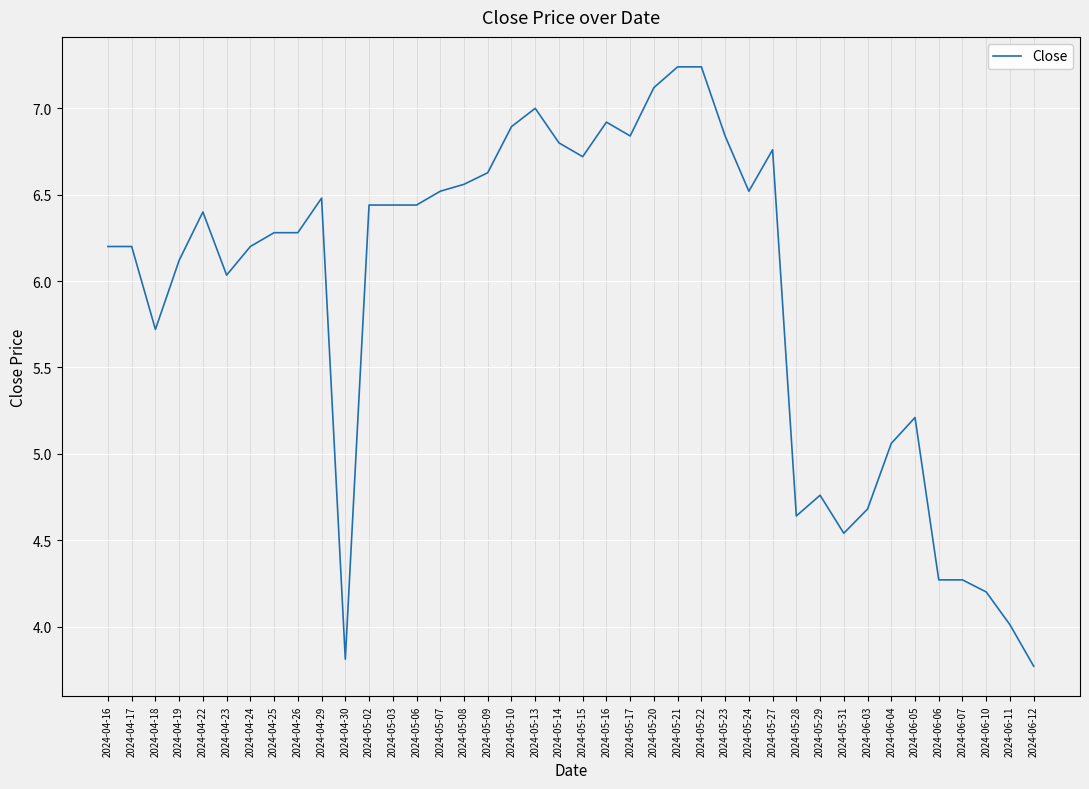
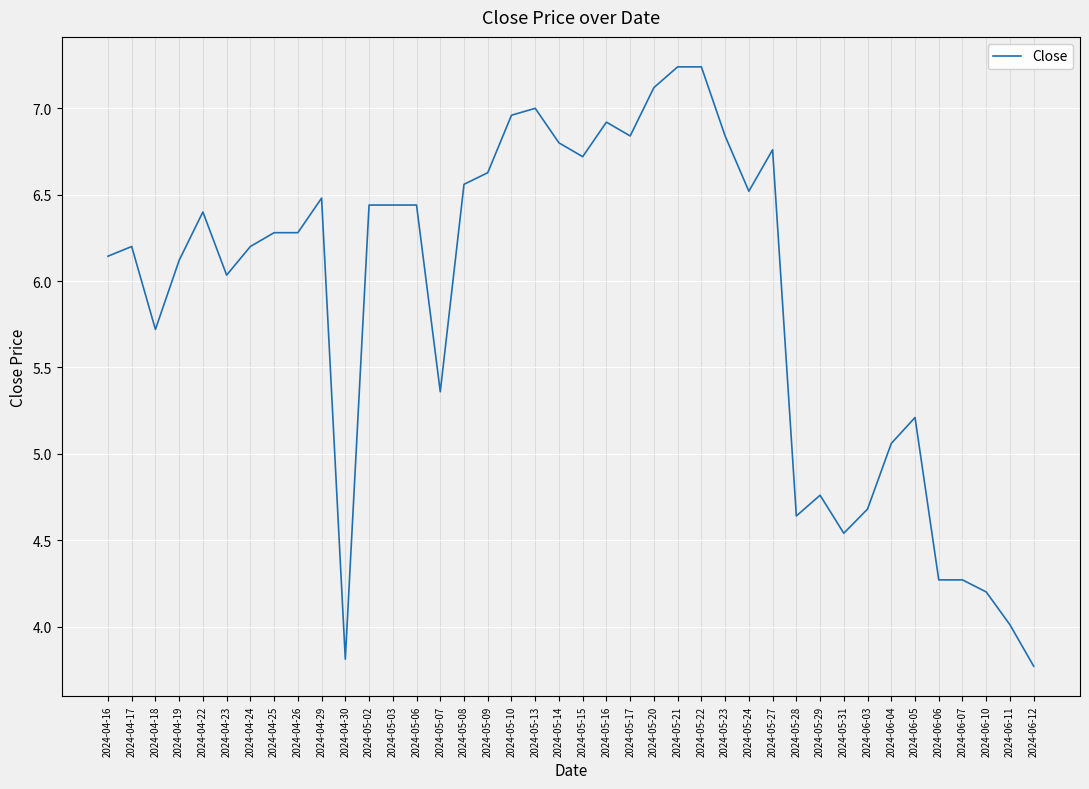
  {
-   "2024-04-16": 6.20,
+   "2024-04-16": 6.14,
    "2024-04-17": 6.20,
    "2024-04-18": 5.72,
    "2024-04-19": 6.12,
    "2024-04-22": 6.40,
    "2024-04-23": 6.03,
    "2024-04-24": 6.20,
    "2024-04-25": 6.28,
    "2024-04-26": 6.28,
    "2024-04-29": 6.48,
    "2024-04-30": 3.81,
    "2024-05-02": 6.44,
    "2024-05-03": 6.44,
    "2024-05-06": 6.44,
-   "2024-05-07": 6.52,
+   "2024-05-07": 5.36,
    "2024-05-08": 6.56,
    "2024-05-09": 6.63,
-   "2024-05-10": 6.89,
+   "2024-05-10": 6.96,
    "2024-05-13": 7.00,
    "2024-05-14": 6.80,
    "2024-05-15": 6.72,
    "2024-05-16": 6.92,
    "2024-05-17": 6.84,
    "2024-05-20": 7.12,
    "2024-05-21": 7.24,
    "2024-05-22": 7.24,
    "2024-05-23": 6.84,
    "2024-05-24": 6.52,
    "2024-05-27": 6.76,
    "2024-05-28": 4.64,
    "2024-05-29": 4.76,
    "2024-05-31": 4.54,
    "2024-06-03": 4.68,
    "2024-06-04": 5.06,
    "2024-06-05": 5.21,
    "2024-06-06": 4.27,
    "2024-06-07": 4.27,
    "2024-06-10": 4.20,
    "2024-06-11": 4.01,
    "2024-06-12": 3.77
  }
